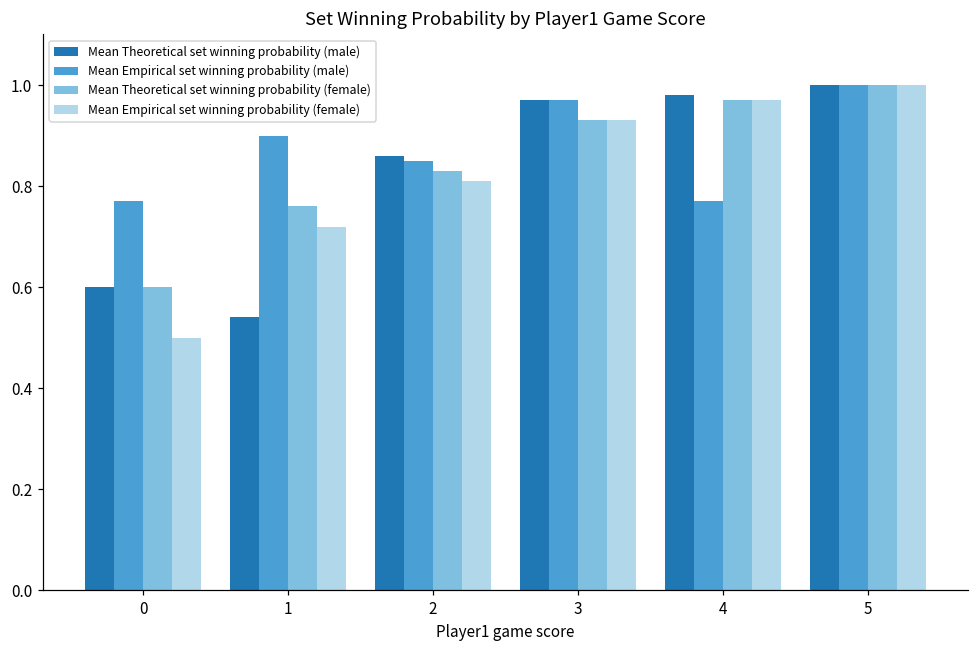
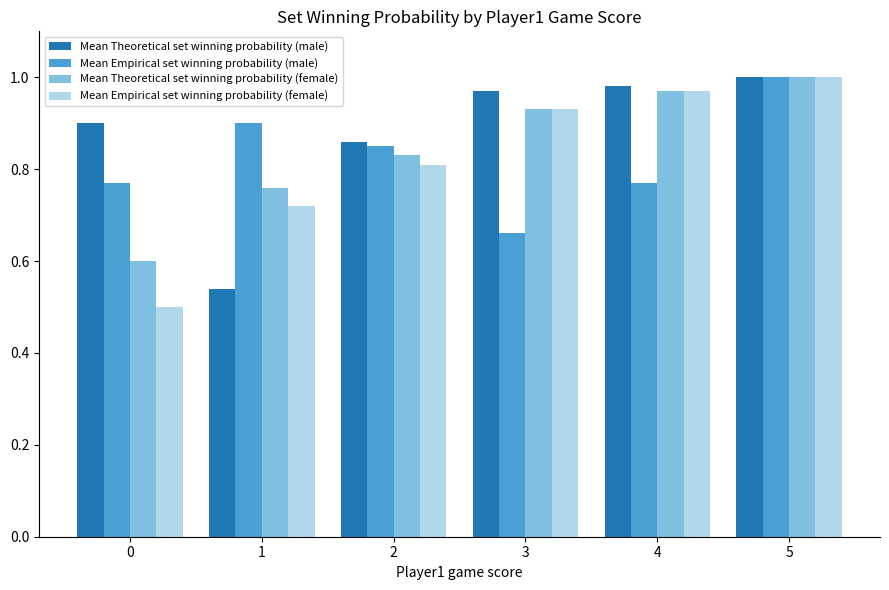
  {
    "Mean Theoretical set winning probability (male)": {
-     "0": 0.6,
+     "0": 0.9,
      "1": 0.54,
      "2": 0.86,
      "3": 0.97,
      "4": 0.98,
      "5": 1.0
    },
    "Mean Empirical set winning probability (male)": {
      "0": 0.77,
      "1": 0.90,
      "2": 0.85,
-     "3": 0.97,
+     "3": 0.66,
      "4": 0.77,
      "5": 1.00
    }
  }
